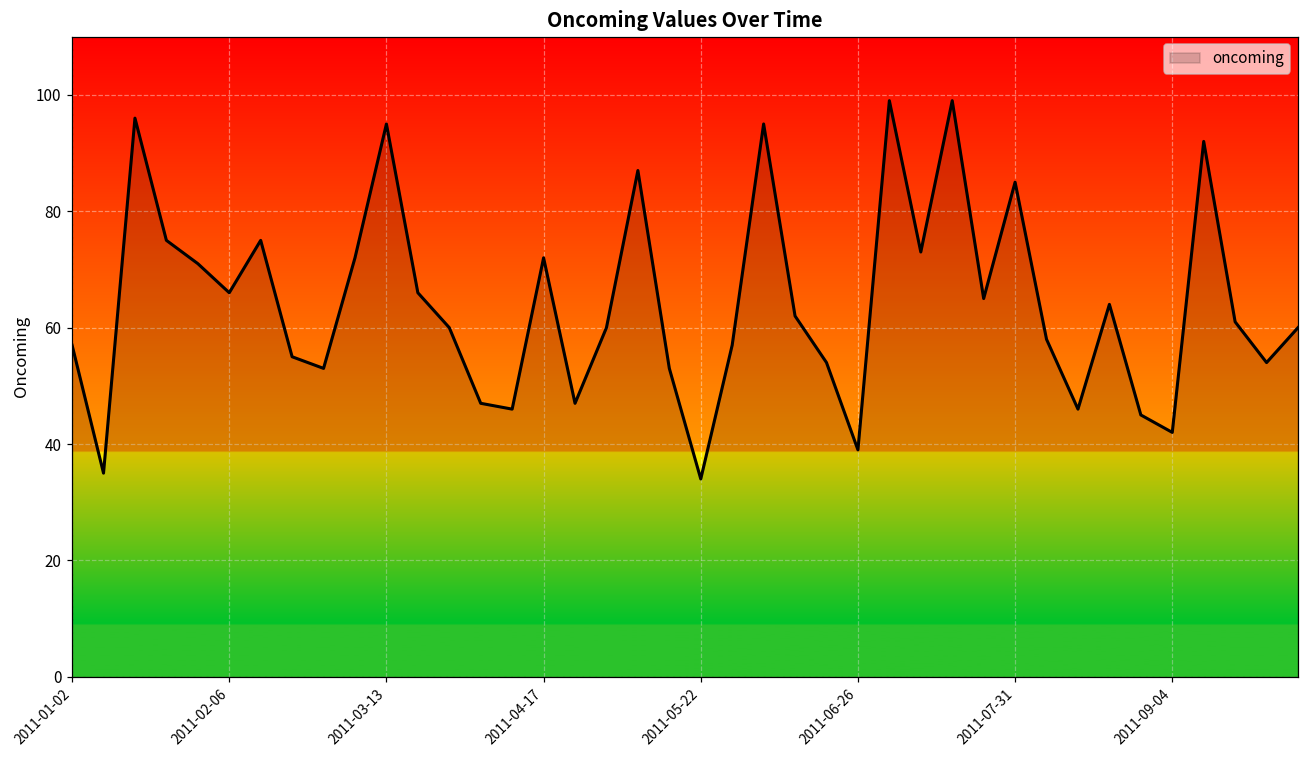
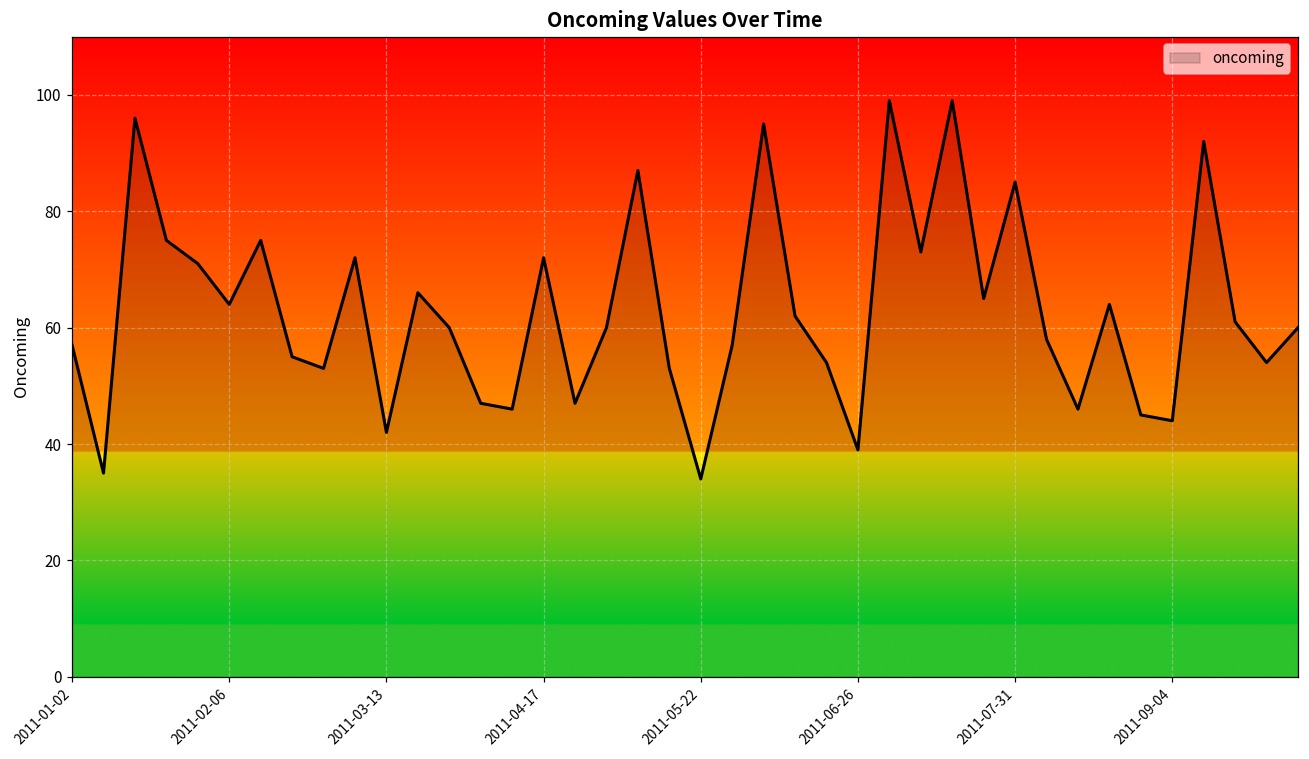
  {
    "2011-01-02": 57,
-   "2011-02-06": 66,
-   "2011-03-13": 95,
+   "2011-02-06": 64,
+   "2011-03-13": 42,
    "2011-04-17": 72,
    "2011-05-22": 34,
    "2011-06-26": 39,
    "2011-07-31": 85,
-   "2011-09-04": 42
+   "2011-09-04": 44
  }
